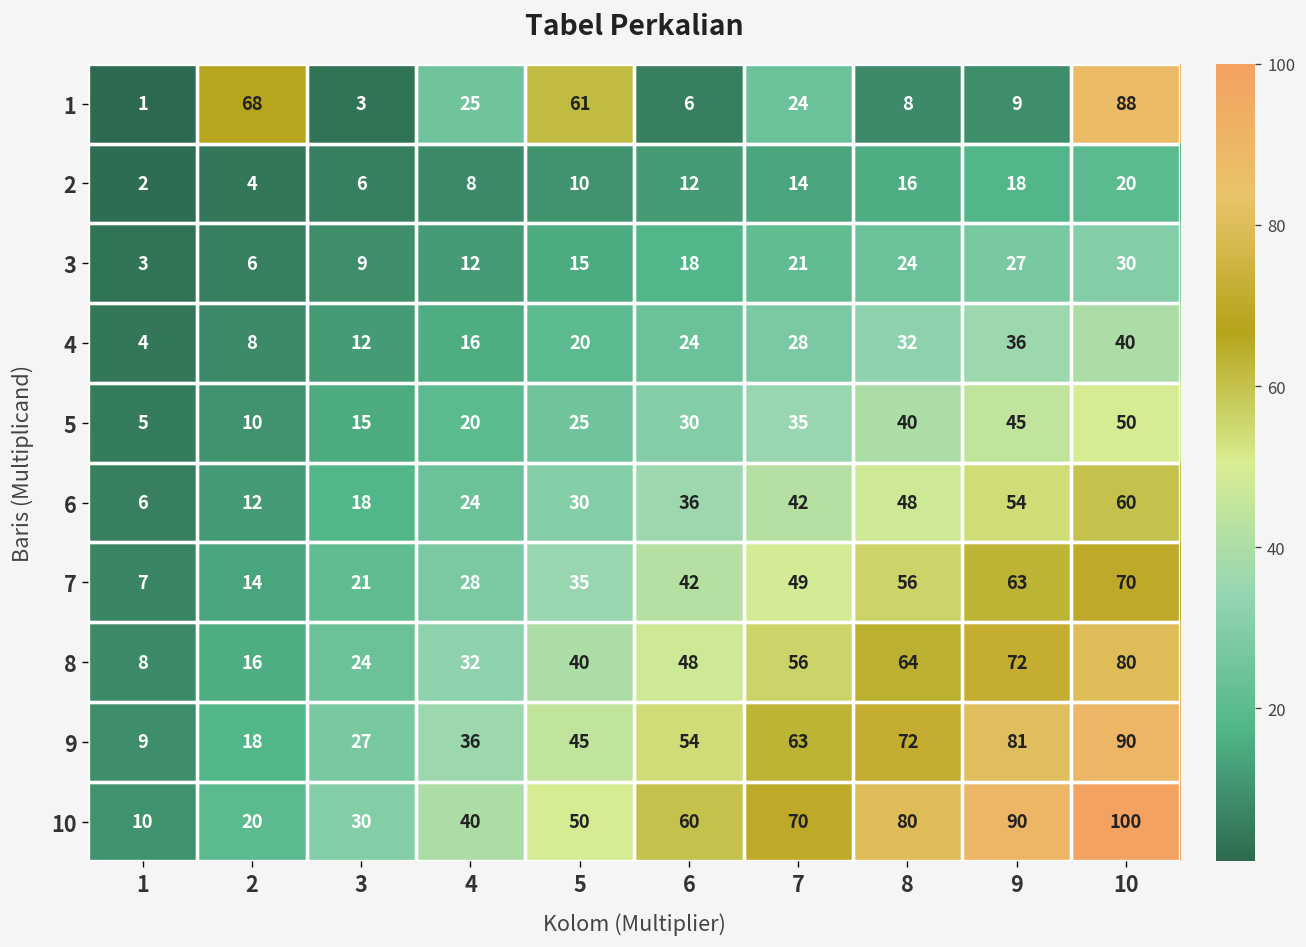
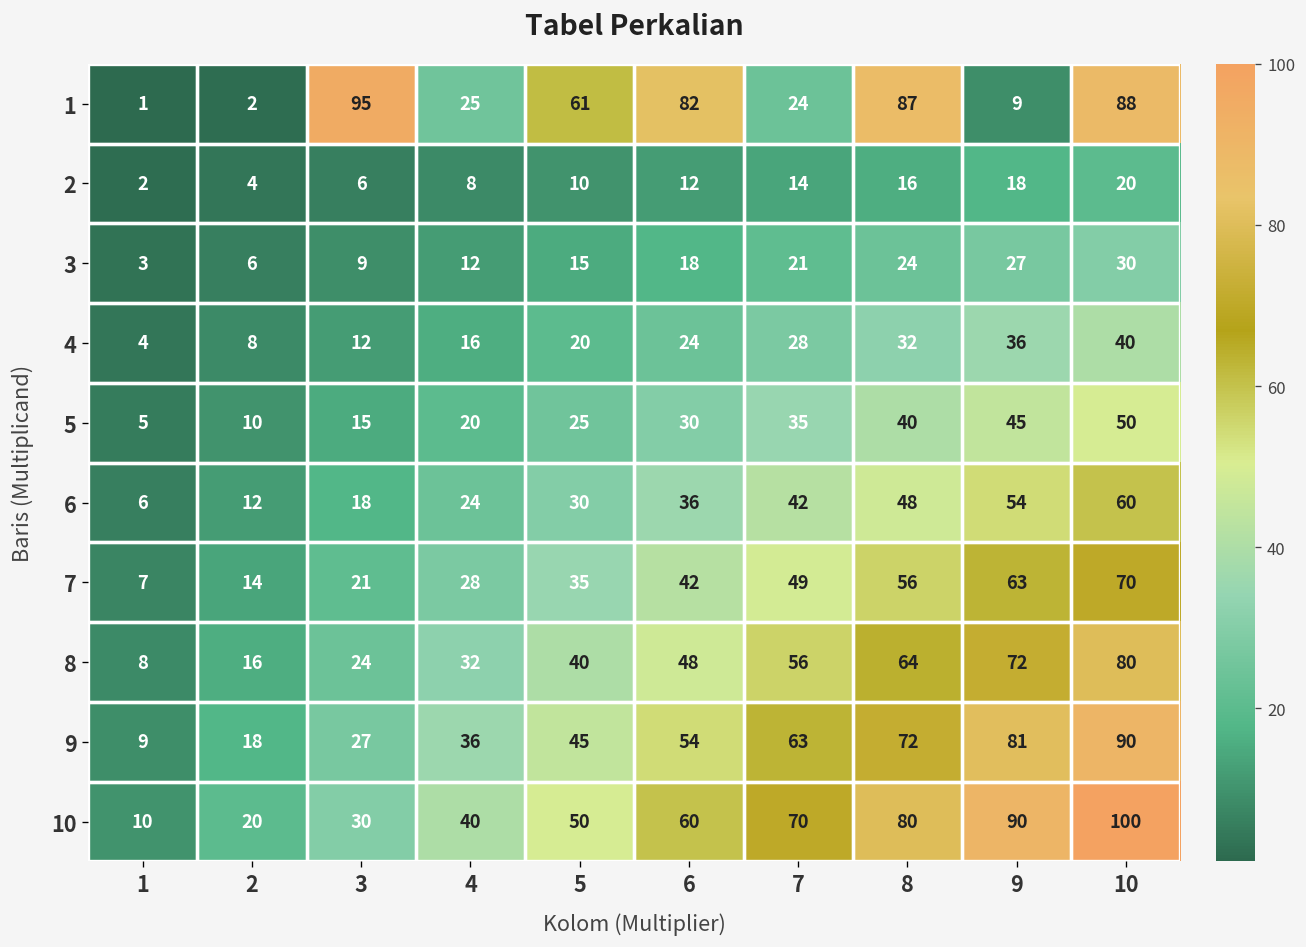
  {
    "1": {
      "1": 1,
-     "2": 68,
-     "3": 3,
+     "2": 2,
+     "3": 95,
      "4": 25,
      "5": 61,
-     "6": 6,
+     "6": 82,
      "7": 24,
-     "8": 8,
+     "8": 87,
      "9": 9,
      "10": 88
    },
    "2": {
      "1": 2,
      "2": 4,
      "3": 6,
      "4": 8,
      "5": 10,
      "6": 12,
      "7": 14,
      "8": 16,
      "9": 18,
      "10": 20
    },
    "3": {
      "1": 3,
      "2": 6,
      "3": 9,
      "4": 12,
      "5": 15,
      "6": 18,
      "7": 21,
      "8": 24,
      "9": 27,
      "10": 30
    },
    "4": {
      "1": 4,
      "2": 8,
      "3": 12,
      "4": 16,
      "5": 20,
      "6": 24,
      "7": 28,
      "8": 32,
      "9": 36,
      "10": 40
    },
    "5": {
      "1": 5,
      "2": 10,
      "3": 15,
      "4": 20,
      "5": 25,
      "6": 30,
      "7": 35,
      "8": 40,
      "9": 45,
      "10": 50
    },
    "6": {
      "1": 6,
      "2": 12,
      "3": 18,
      "4": 24,
      "5": 30,
      "6": 36,
      "7": 42,
      "8": 48,
      "9": 54,
      "10": 60
    },
    "7": {
      "1": 7,
      "2": 14,
      "3": 21,
      "4": 28,
      "5": 35,
      "6": 42,
      "7": 49,
      "8": 56,
      "9": 63,
      "10": 70
    },
    "8": {
      "1": 8,
      "2": 16,
      "3": 24,
      "4": 32,
      "5": 40,
      "6": 48,
      "7": 56,
      "8": 64,
      "9": 72,
      "10": 80
    },
    "9": {
      "1": 9,
      "2": 18,
      "3": 27,
      "4": 36,
      "5": 45,
      "6": 54,
      "7": 63,
      "8": 72,
      "9": 81,
      "10": 90
    },
    "10": {
      "1": 10,
      "2": 20,
      "3": 30,
      "4": 40,
      "5": 50,
      "6": 60,
      "7": 70,
      "8": 80,
      "9": 90,
      "10": 100
    }
  }
